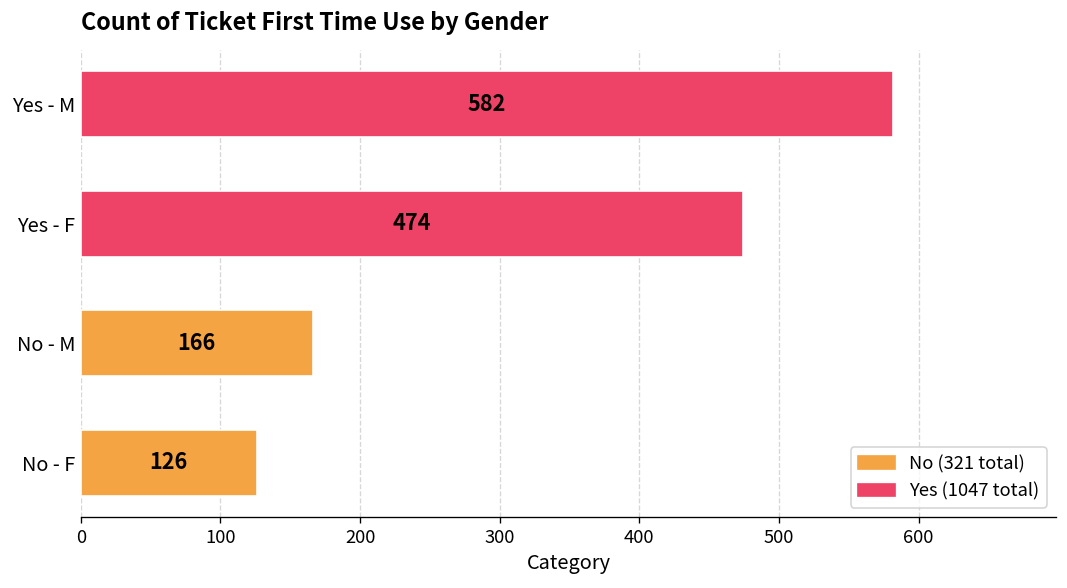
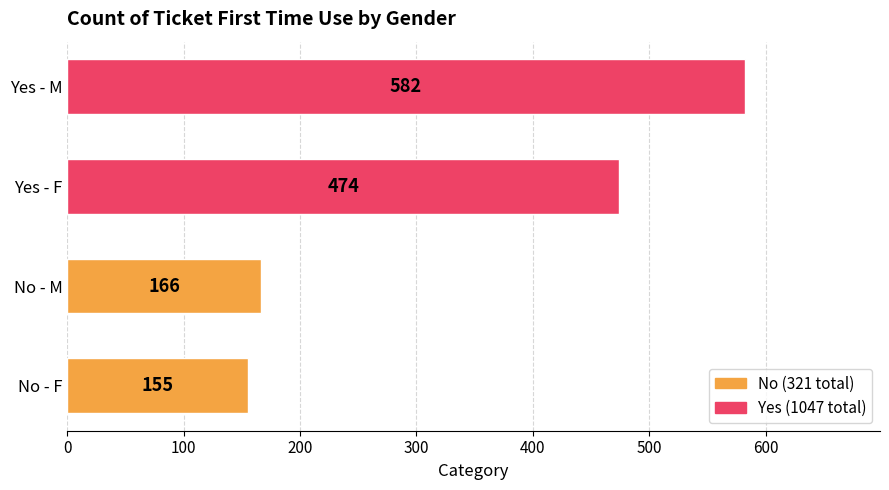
  {
    "Yes - M": 582,
    "Yes - F": 474,
    "No - M": 166,
-   "No - F": 126
+   "No - F": 155
  }
